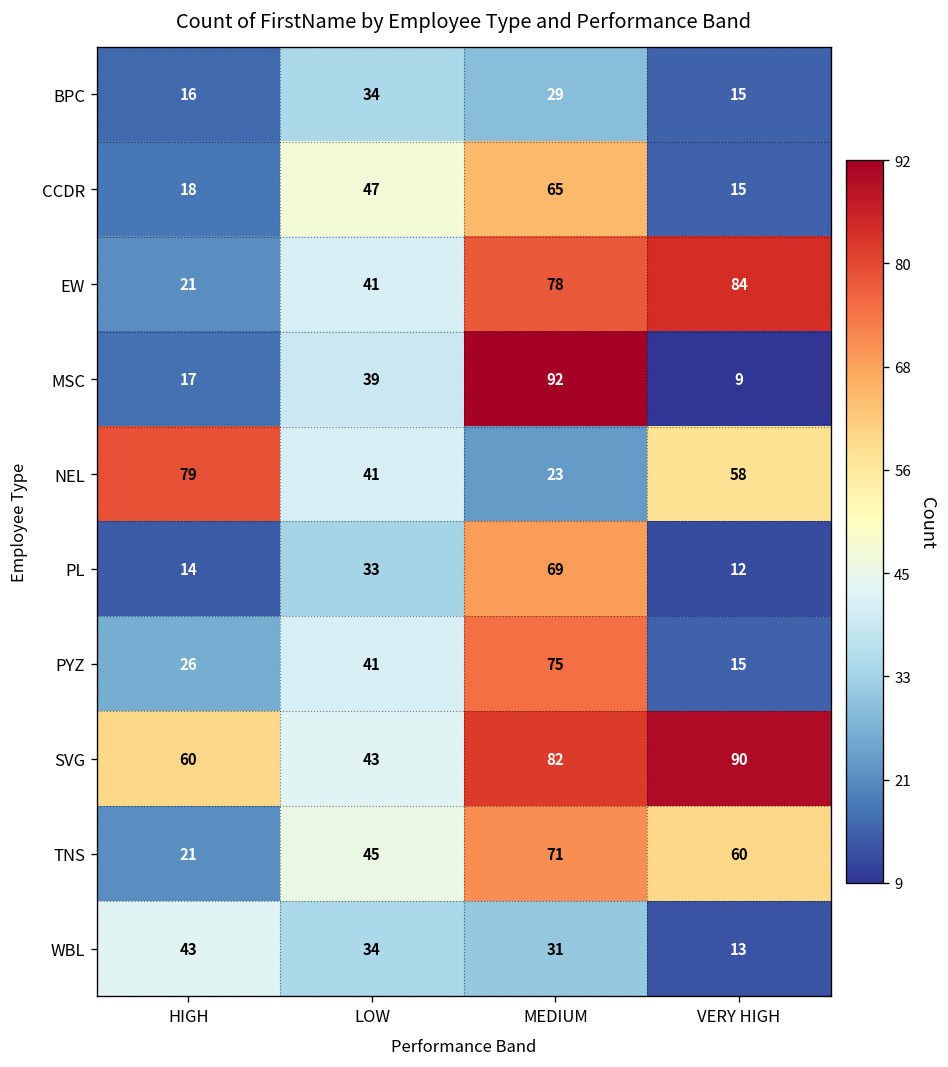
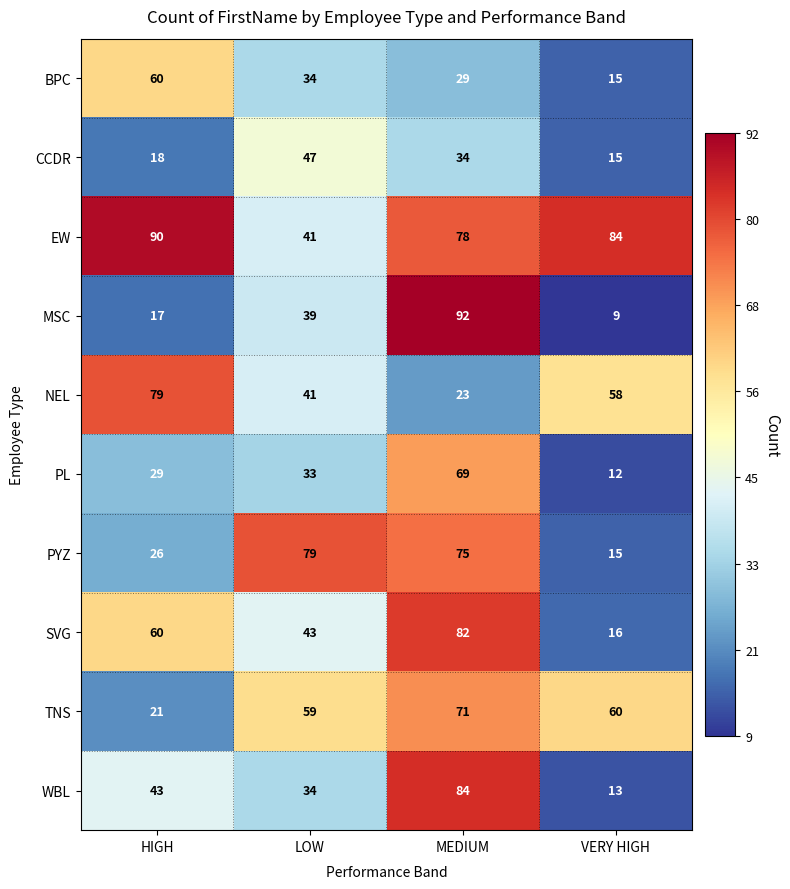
  {
    "BPC": {
-     "HIGH": 16,
+     "HIGH": 60,
      "LOW": 34,
      "MEDIUM": 29,
      "VERY HIGH": 15
    },
    "CCDR": {
      "HIGH": 18,
      "LOW": 47,
-     "MEDIUM": 65,
+     "MEDIUM": 34,
      "VERY HIGH": 15
    },
    "EW": {
-     "HIGH": 21,
+     "HIGH": 90,
      "LOW": 41,
      "MEDIUM": 78,
      "VERY HIGH": 84
    },
    "MSC": {
      "HIGH": 17,
      "LOW": 39,
      "MEDIUM": 92,
      "VERY HIGH": 9
    },
    "NEL": {
      "HIGH": 79,
      "LOW": 41,
      "MEDIUM": 23,
      "VERY HIGH": 58
    },
    "PL": {
-     "HIGH": 14,
+     "HIGH": 29,
      "LOW": 33,
      "MEDIUM": 69,
      "VERY HIGH": 12
    },
    "PYZ": {
      "HIGH": 26,
-     "LOW": 41,
+     "LOW": 79,
      "MEDIUM": 75,
      "VERY HIGH": 15
    },
    "SVG": {
      "HIGH": 60,
      "LOW": 43,
      "MEDIUM": 82,
-     "VERY HIGH": 90
+     "VERY HIGH": 16
    },
    "TNS": {
      "HIGH": 21,
-     "LOW": 45,
+     "LOW": 59,
      "MEDIUM": 71,
      "VERY HIGH": 60
    },
    "WBL": {
      "HIGH": 43,
      "LOW": 34,
-     "MEDIUM": 31,
+     "MEDIUM": 84,
      "VERY HIGH": 13
    }
  }
